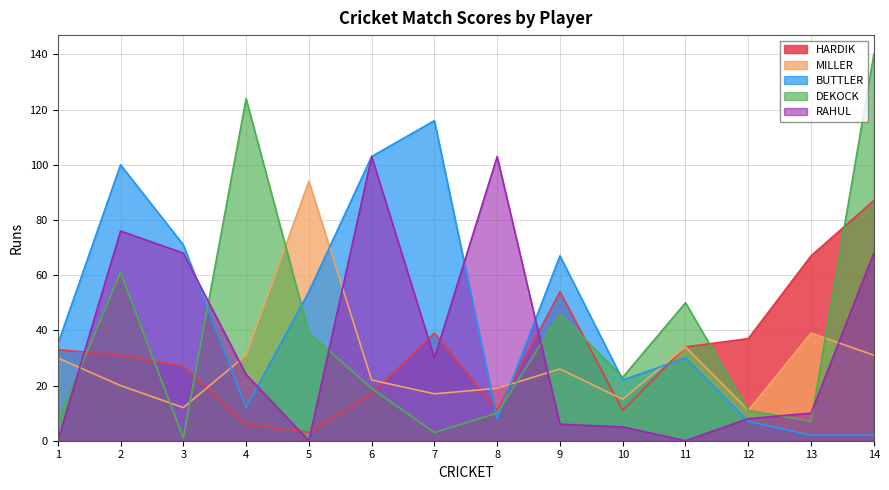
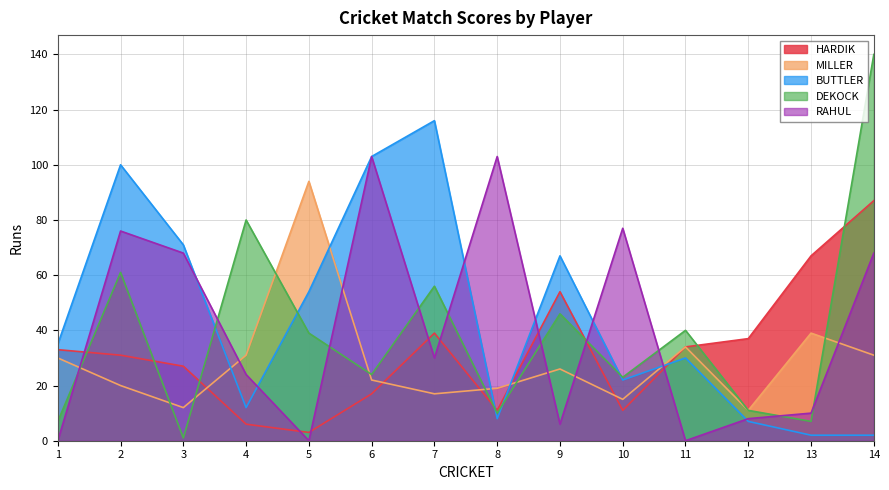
  {
    "HARDIK": {
      "1": 33,
      "2": 31,
      "3": 27,
      "4": 6,
      "5": 3,
      "6": 17,
      "7": 39,
      "8": 11,
      "9": 54,
      "10": 11,
      "12": 37,
      "13": 67,
      "14": 87
    },
    "MILLER": {
      "1": 30,
      "2": 20,
      "3": 12,
      "4": 31,
      "5": 94,
      "6": 22,
      "7": 17,
      "8": 19,
      "9": 26,
      "10": 15,
      "13": 39,
      "14": 31
    },
    "BUTTLER": {
      "1": 35,
      "2": 100,
      "3": 71,
      "4": 12,
      "5": 54,
      "7": 116,
      "8": 8,
      "9": 67,
      "10": 22,
      "11": 30,
      "12": 7,
      "13": 2,
      "14": 2
    },
    "DEKOCK": {
      "1": 7,
      "2": 61,
      "3": 1,
-     "4": 124,
+     "4": 80,
      "5": 39,
-     "6": 19,
-     "7": 3,
+     "6": 24,
+     "7": 56,
      "8": 10,
      "9": 46,
      "10": 23,
-     "11": 50,
+     "11": 40,
      "13": 7,
      "14": 140
    },
    "RAHUL": {
      "1": 0,
      "2": 76,
      "3": 68,
      "4": 24,
      "5": 0,
      "7": 30,
      "8": 103,
      "9": 6,
-     "10": 5,
+     "10": 77,
      "11": 0,
      "12": 8,
      "13": 10,
      "14": 68
    }
  }
